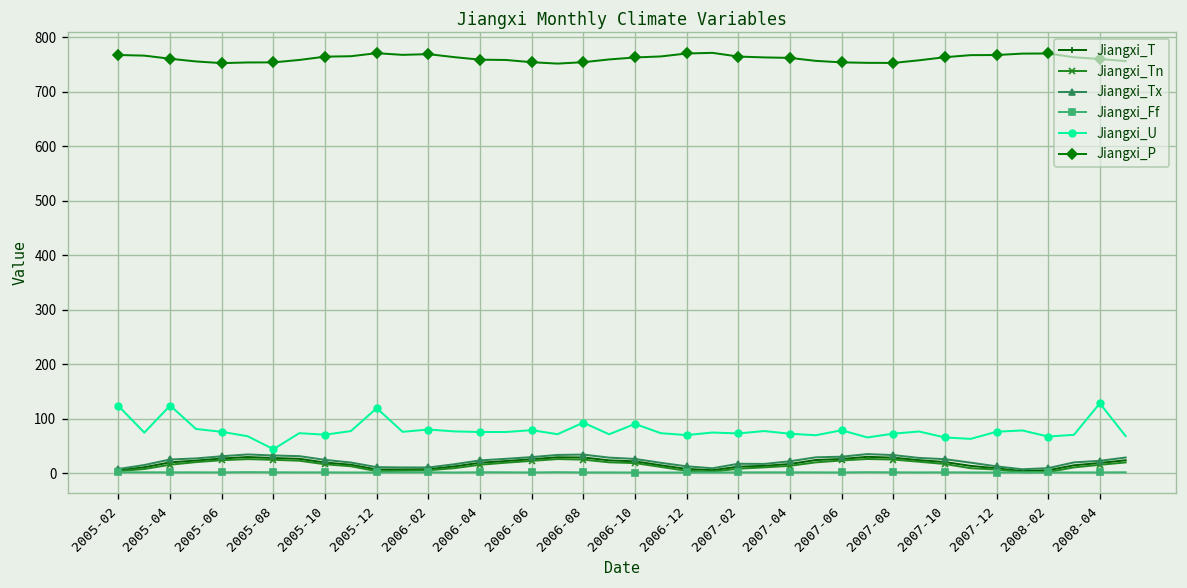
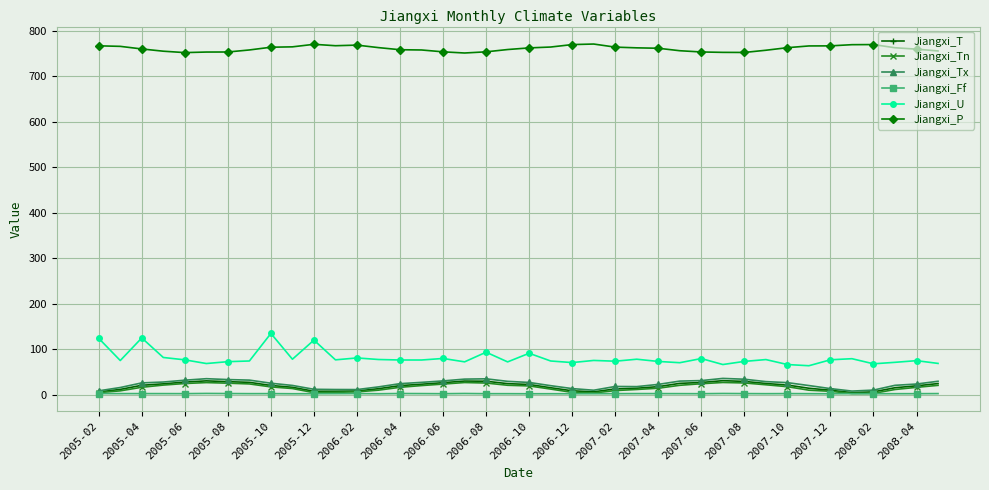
  {
    "Jiangxi_U": {
      "2005-02": 120,
      "2005-04": 120,
      "2005-06": 80,
-     "2005-08": 40,
-     "2005-10": 70,
+     "2005-08": 70,
+     "2005-10": 130,
      "2005-12": 120,
      "2006-02": 80,
      "2006-04": 80,
      "2006-06": 80,
      "2006-08": 90,
      "2006-10": 90,
      "2006-12": 70,
      "2007-02": 70,
      "2007-04": 70,
      "2007-06": 80,
      "2007-08": 70,
      "2007-10": 70,
      "2007-12": 80,
      "2008-02": 70,
-     "2008-04": 130
+     "2008-04": 70
    }
  }
